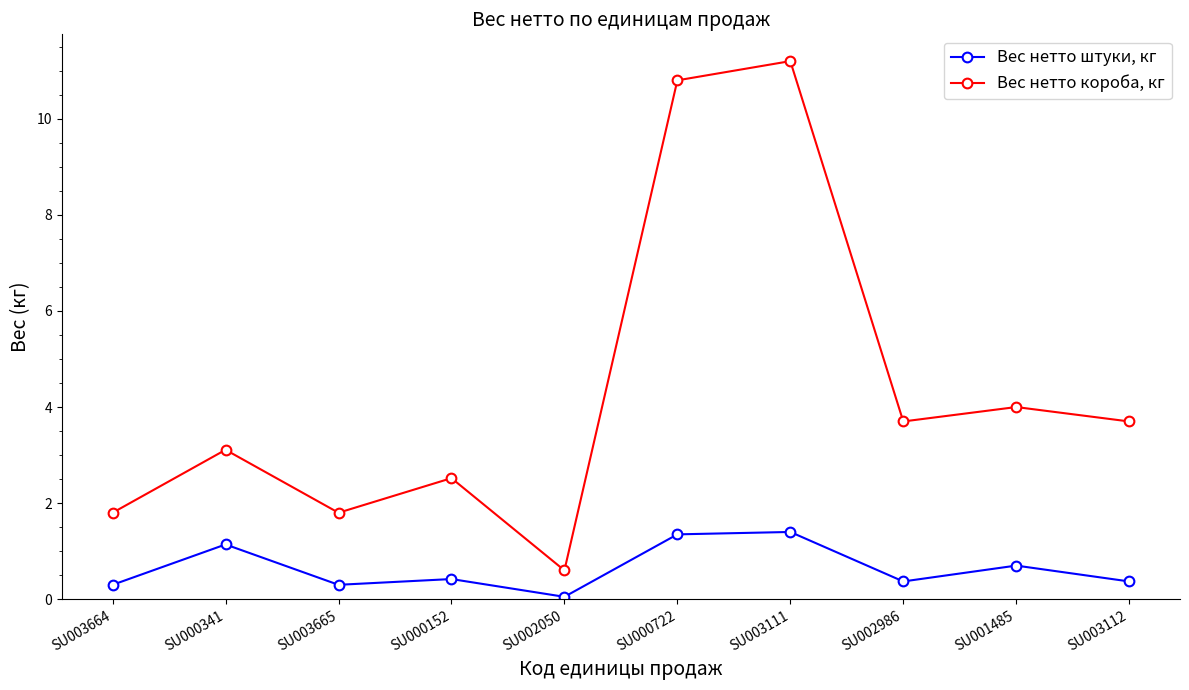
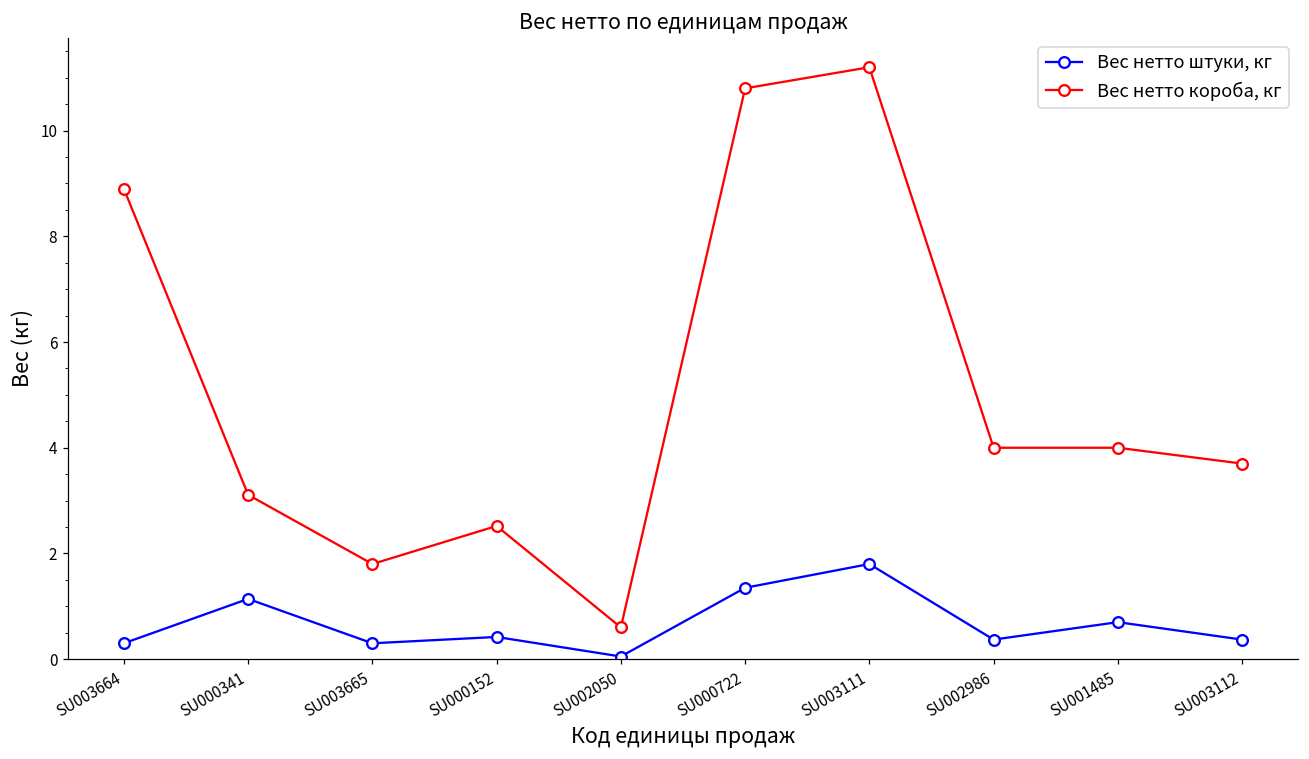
  {
    "Вес нетто штуки, кг": {
      "SU003664": 0.3,
      "SU000341": 1.1,
      "SU003665": 0.3,
      "SU000152": 0.4,
      "SU002050": 0.1,
      "SU000722": 1.4,
-     "SU003111": 1.4,
+     "SU003111": 1.8,
      "SU002986": 0.4,
      "SU001485": 0.7,
      "SU003112": 0.4
    },
    "Вес нетто короба, кг": {
-     "SU003664": 1.8,
+     "SU003664": 8.9,
      "SU000341": 3.1,
      "SU003665": 1.8,
      "SU000152": 2.5,
      "SU002050": 0.6,
      "SU000722": 10.8,
      "SU003111": 11.2,
-     "SU002986": 3.7,
+     "SU002986": 4.0,
      "SU001485": 4.0,
      "SU003112": 3.7
    }
  }
